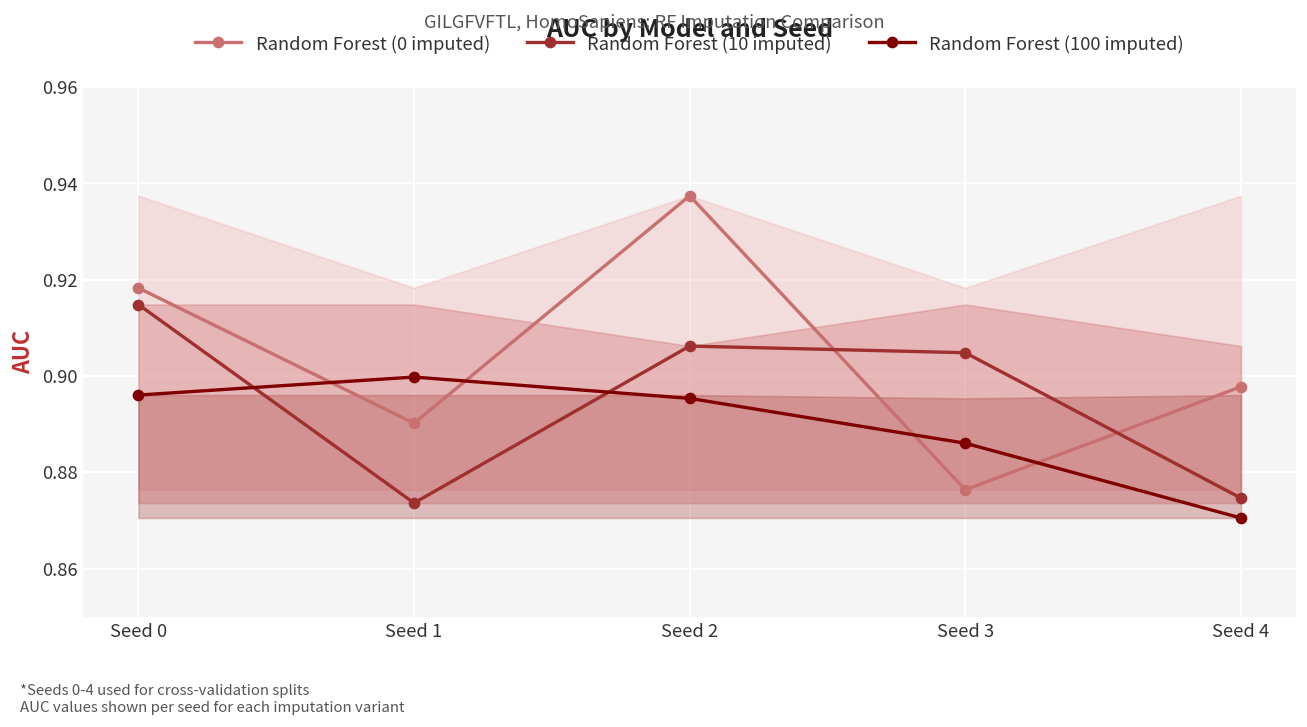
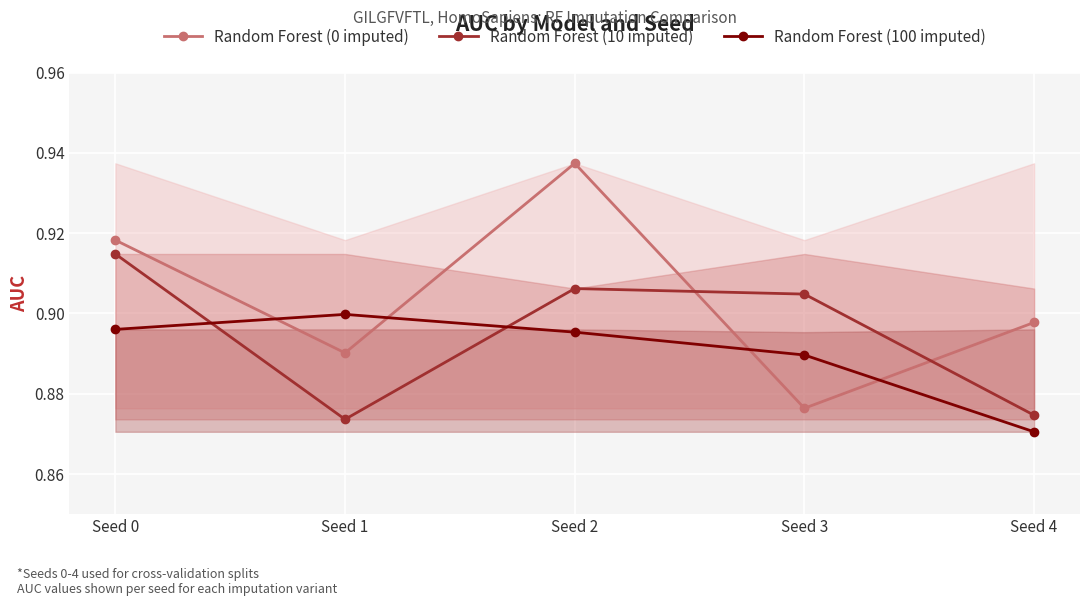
  {
    "Random Forest (100 imputed)": {
      "Seed 1": 0.900,
      "Seed 2": 0.895,
-     "Seed 3": 0.886,
+     "Seed 3": 0.890,
      "Seed 4": 0.871
    }
  }
